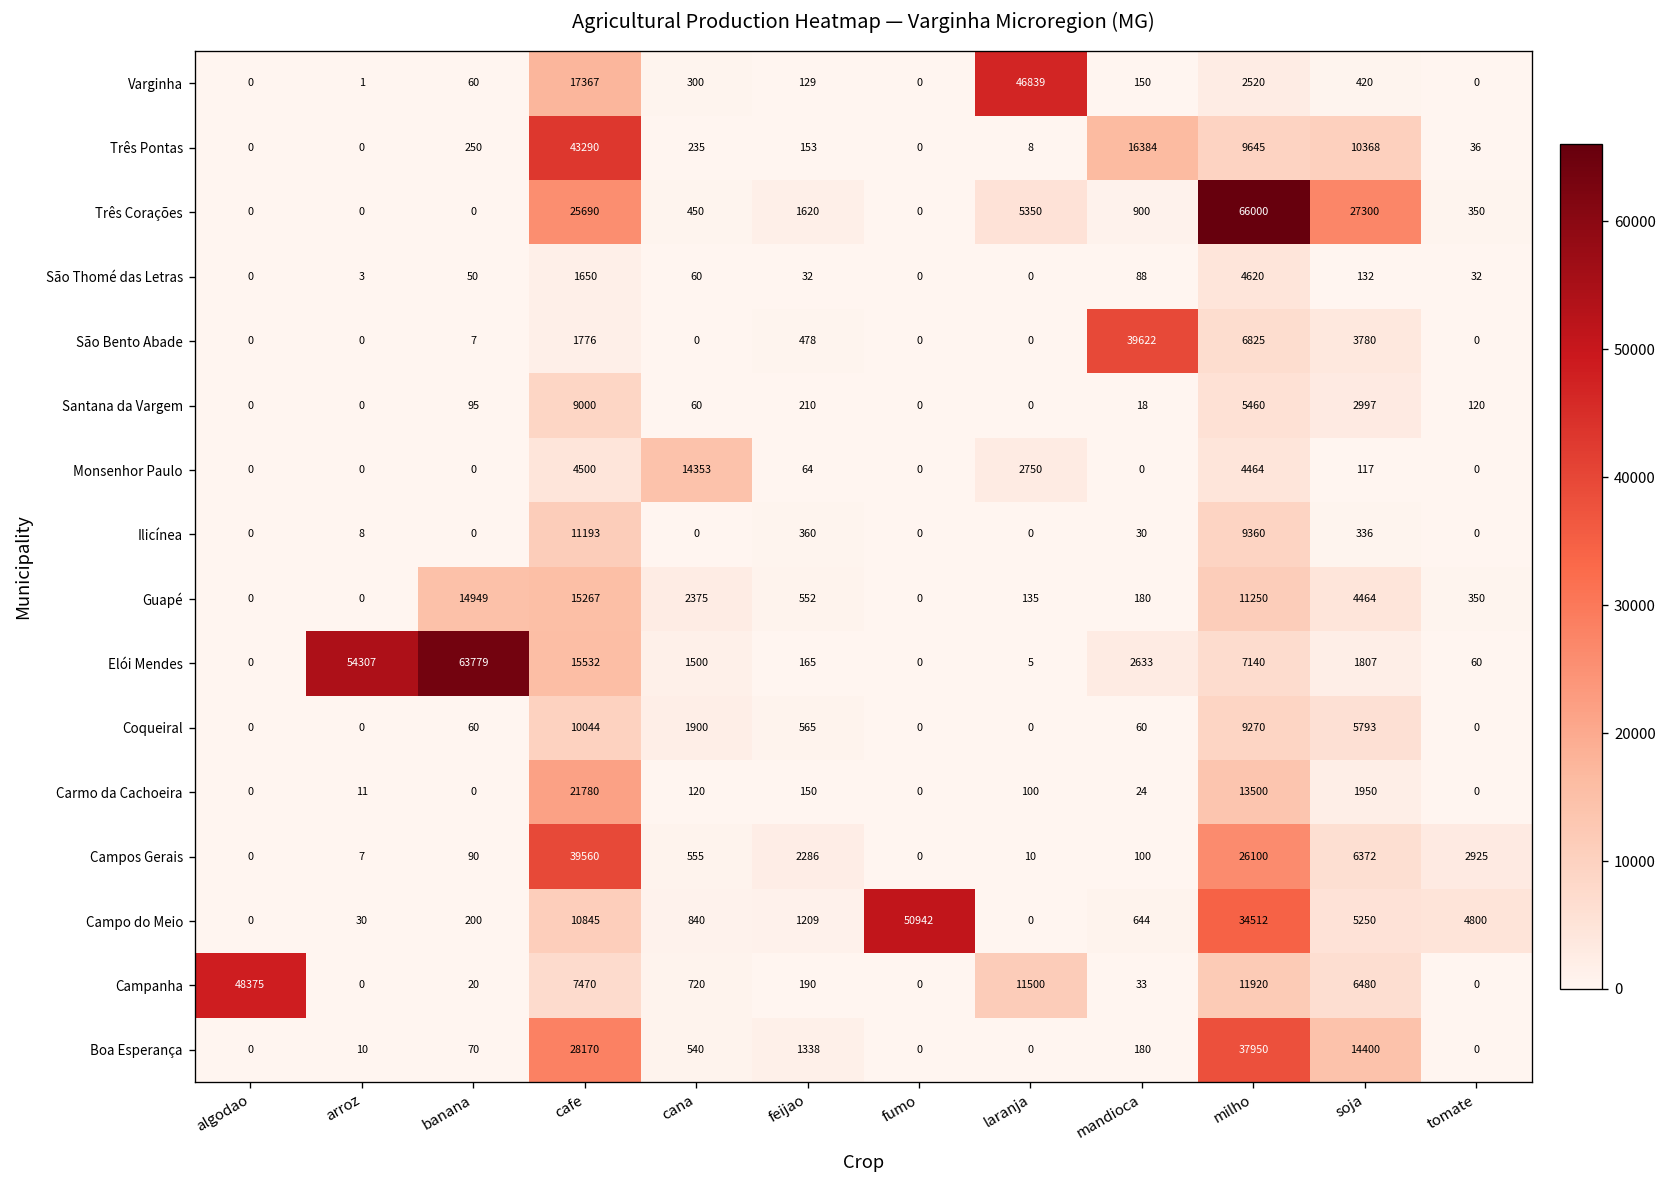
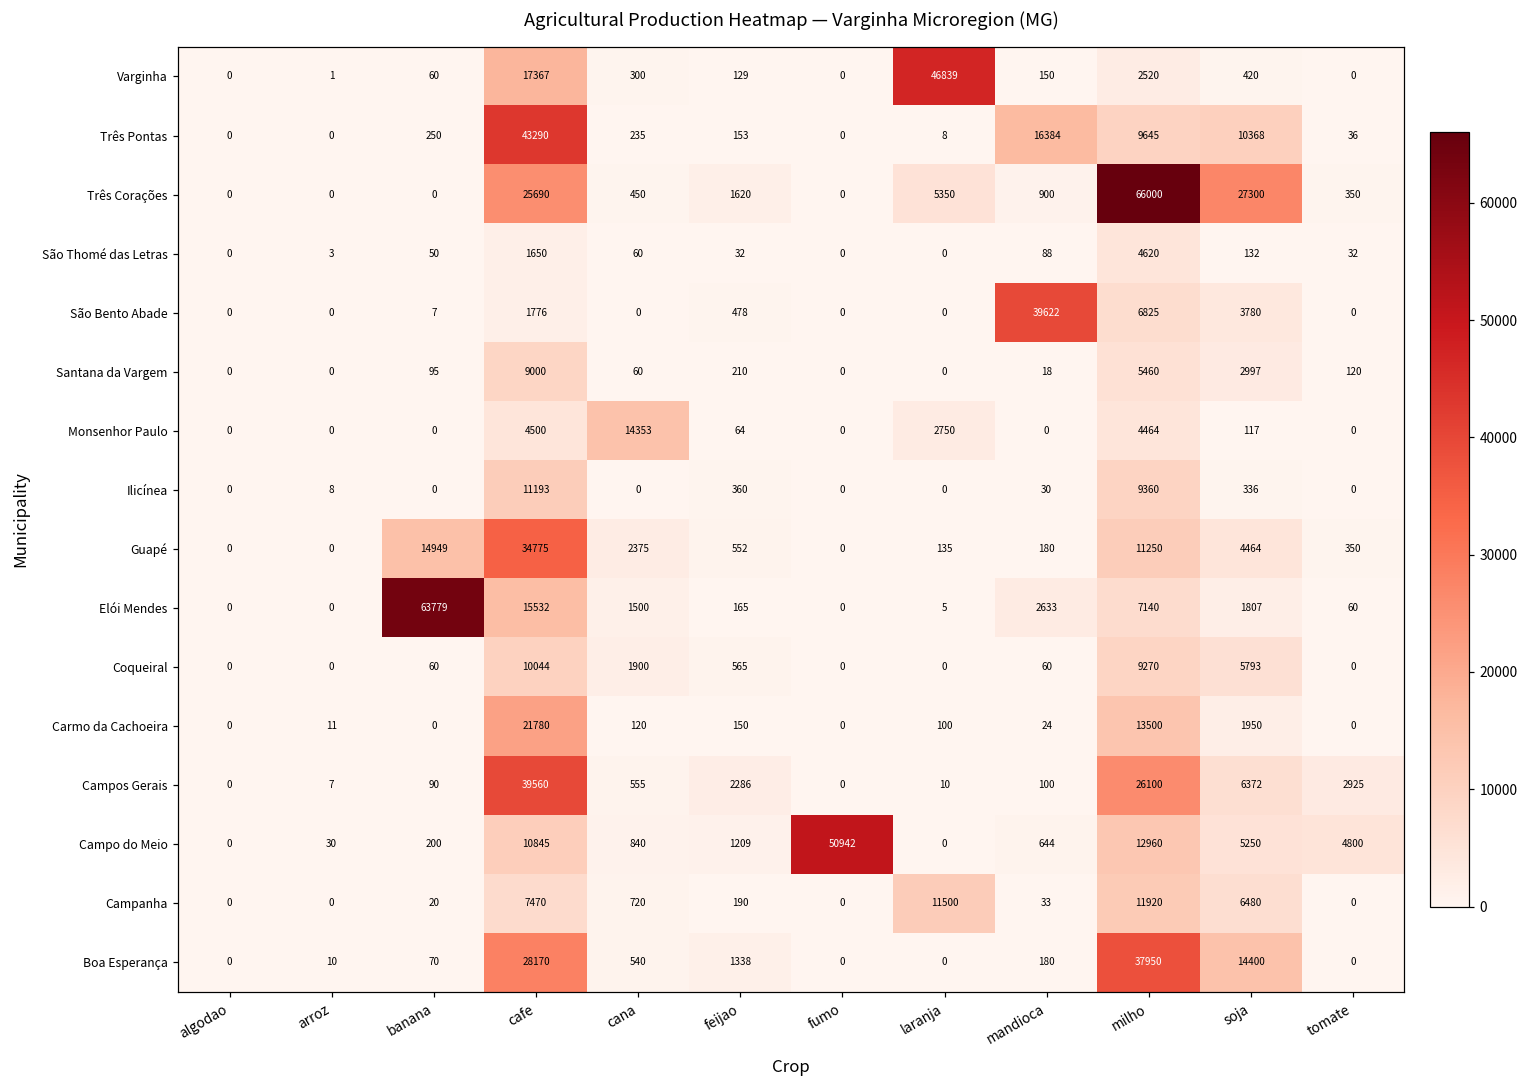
  {
    "Varginha": {
      "algodao": 0,
      "arroz": 1,
      "banana": 60,
      "cafe": 17367,
      "cana": 300,
      "feijao": 129,
      "fumo": 0,
      "laranja": 46839,
      "mandioca": 150,
      "milho": 2520,
      "soja": 420,
      "tomate": 0
    },
    "Três Pontas": {
      "algodao": 0,
      "arroz": 0,
      "banana": 250,
      "cafe": 43290,
      "cana": 235,
      "feijao": 153,
      "fumo": 0,
      "laranja": 8,
      "mandioca": 16384,
      "milho": 9645,
      "soja": 10368,
      "tomate": 36
    },
    "Três Corações": {
      "algodao": 0,
      "arroz": 0,
      "banana": 0,
      "cafe": 25690,
      "cana": 450,
      "feijao": 1620,
      "fumo": 0,
      "laranja": 5350,
      "mandioca": 900,
      "milho": 66000,
      "soja": 27300,
      "tomate": 350
    },
    "São Thomé das Letras": {
      "algodao": 0,
      "arroz": 3,
      "banana": 50,
      "cafe": 1650,
      "cana": 60,
      "feijao": 32,
      "fumo": 0,
      "laranja": 0,
      "mandioca": 88,
      "milho": 4620,
      "soja": 132,
      "tomate": 32
    },
    "São Bento Abade": {
      "algodao": 0,
      "arroz": 0,
      "banana": 7,
      "cafe": 1776,
      "cana": 0,
      "feijao": 478,
      "fumo": 0,
      "laranja": 0,
      "mandioca": 39622,
      "milho": 6825,
      "soja": 3780,
      "tomate": 0
    },
    "Santana da Vargem": {
      "algodao": 0,
      "arroz": 0,
      "banana": 95,
      "cafe": 9000,
      "cana": 60,
      "feijao": 210,
      "fumo": 0,
      "laranja": 0,
      "mandioca": 18,
      "milho": 5460,
      "soja": 2997,
      "tomate": 120
    },
    "Monsenhor Paulo": {
      "algodao": 0,
      "arroz": 0,
      "banana": 0,
      "cafe": 4500,
      "cana": 14353,
      "feijao": 64,
      "fumo": 0,
      "laranja": 2750,
      "mandioca": 0,
      "milho": 4464,
      "soja": 117,
      "tomate": 0
    },
    "Ilicínea": {
      "algodao": 0,
      "arroz": 8,
      "banana": 0,
      "cafe": 11193,
      "cana": 0,
      "feijao": 360,
      "fumo": 0,
      "laranja": 0,
      "mandioca": 30,
      "milho": 9360,
      "soja": 336,
      "tomate": 0
    },
    "Guapé": {
      "algodao": 0,
      "arroz": 0,
      "banana": 14949,
-     "cafe": 15267,
+     "cafe": 34775,
      "cana": 2375,
      "feijao": 552,
      "fumo": 0,
      "laranja": 135,
      "mandioca": 180,
      "milho": 11250,
      "soja": 4464,
      "tomate": 350
    },
    "Elói Mendes": {
      "algodao": 0,
-     "arroz": 54307,
+     "arroz": 0,
      "banana": 63779,
      "cafe": 15532,
      "cana": 1500,
      "feijao": 165,
      "fumo": 0,
      "laranja": 5,
      "mandioca": 2633,
      "milho": 7140,
      "soja": 1807,
      "tomate": 60
    },
    "Coqueiral": {
      "algodao": 0,
      "arroz": 0,
      "banana": 60,
      "cafe": 10044,
      "cana": 1900,
      "feijao": 565,
      "fumo": 0,
      "laranja": 0,
      "mandioca": 60,
      "milho": 9270,
      "soja": 5793,
      "tomate": 0
    },
    "Carmo da Cachoeira": {
      "algodao": 0,
      "arroz": 11,
      "banana": 0,
      "cafe": 21780,
      "cana": 120,
      "feijao": 150,
      "fumo": 0,
      "laranja": 100,
      "mandioca": 24,
      "milho": 13500,
      "soja": 1950,
      "tomate": 0
    },
    "Campos Gerais": {
      "algodao": 0,
      "arroz": 7,
      "banana": 90,
      "cafe": 39560,
      "cana": 555,
      "feijao": 2286,
      "fumo": 0,
      "laranja": 10,
      "mandioca": 100,
      "milho": 26100,
      "soja": 6372,
      "tomate": 2925
    },
    "Campo do Meio": {
      "algodao": 0,
      "arroz": 30,
      "banana": 200,
      "cafe": 10845,
      "cana": 840,
      "feijao": 1209,
      "fumo": 50942,
      "laranja": 0,
      "mandioca": 644,
-     "milho": 34512,
+     "milho": 12960,
      "soja": 5250,
      "tomate": 4800
    },
    "Campanha": {
-     "algodao": 48375,
+     "algodao": 0,
      "arroz": 0,
      "banana": 20,
      "cafe": 7470,
      "cana": 720,
      "feijao": 190,
      "fumo": 0,
      "laranja": 11500,
      "mandioca": 33,
      "milho": 11920,
      "soja": 6480,
      "tomate": 0
    },
    "Boa Esperança": {
      "algodao": 0,
      "arroz": 10,
      "banana": 70,
      "cafe": 28170,
      "cana": 540,
      "feijao": 1338,
      "fumo": 0,
      "laranja": 0,
      "mandioca": 180,
      "milho": 37950,
      "soja": 14400,
      "tomate": 0
    }
  }
